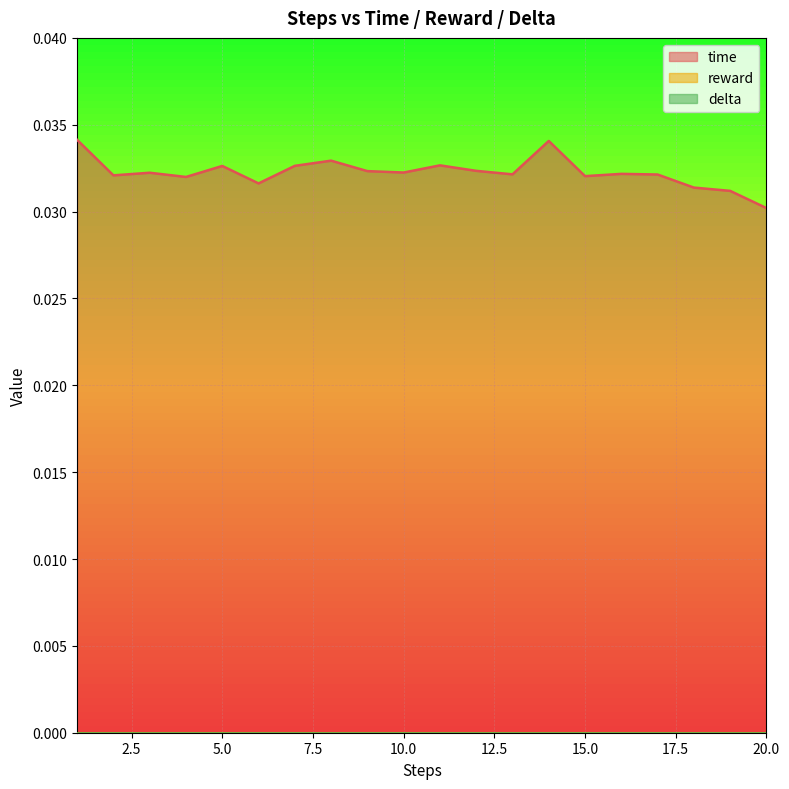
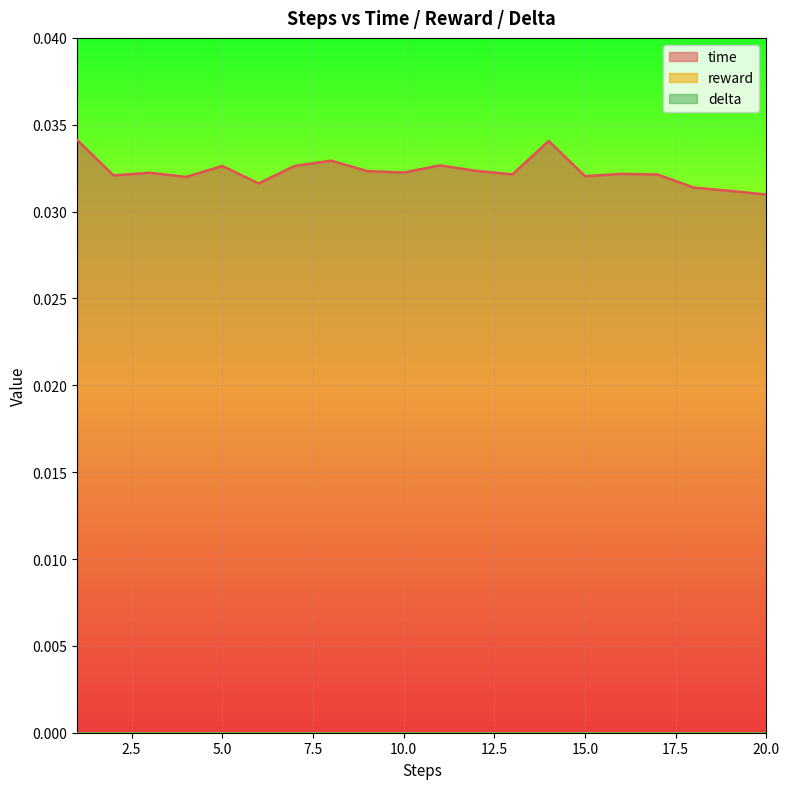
  {
    "time": {
      "5.0": 0.0326,
      "10.0": 0.0322,
      "15.0": 0.0320,
-     "20.0": 0.0302
+     "20.0": 0.0310
    },
    "delta": {
      "5.0": 0.0000,
      "10.0": 0.0000,
      "15.0": 0.0000,
      "20.0": 0.0000
    }
  }
